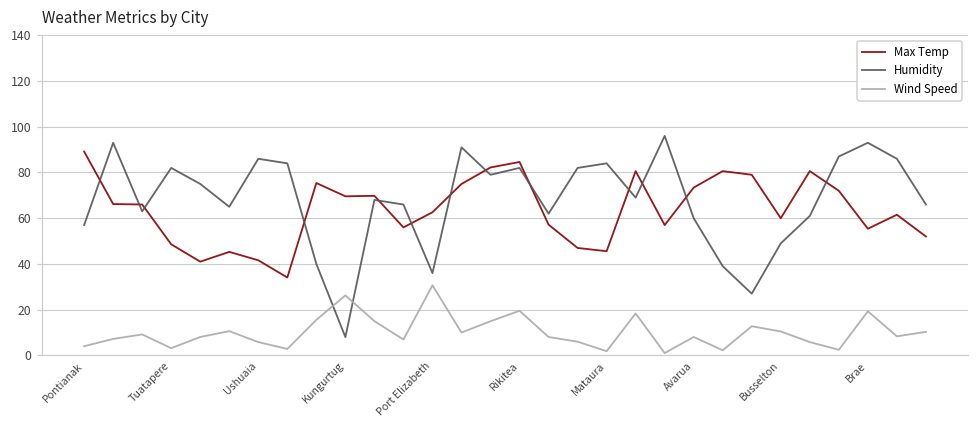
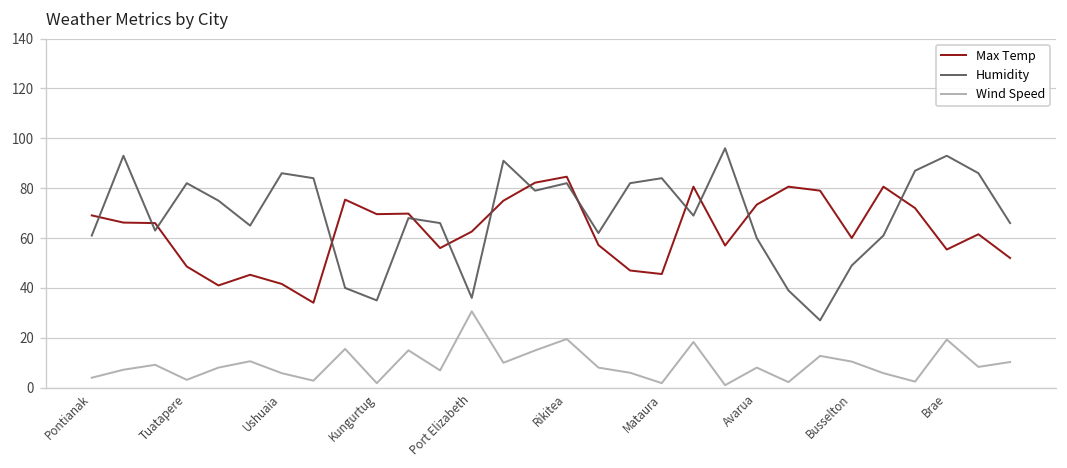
  {
    "Max Temp": {
-     "Pontianak": 89,
+     "Pontianak": 69,
      "Tuatapere": 49,
      "Ushuaia": 42,
      "Kungurtug": 70,
      "Port Elizabeth": 63,
      "Rikitea": 85,
      "Mataura": 46,
      "Avarua": 73,
      "Busselton": 60,
      "Brae": 55
    },
    "Humidity": {
-     "Pontianak": 57,
+     "Pontianak": 61,
      "Tuatapere": 82,
      "Ushuaia": 86,
-     "Kungurtug": 8,
+     "Kungurtug": 35,
      "Port Elizabeth": 36,
      "Rikitea": 82,
      "Mataura": 84,
      "Avarua": 60,
      "Busselton": 49,
      "Brae": 93
    },
    "Wind Speed": {
      "Pontianak": 4,
      "Tuatapere": 3,
      "Ushuaia": 6,
-     "Kungurtug": 26,
+     "Kungurtug": 2,
      "Port Elizabeth": 31,
      "Rikitea": 20,
      "Mataura": 2,
      "Avarua": 8,
      "Busselton": 10,
      "Brae": 19
    }
  }
